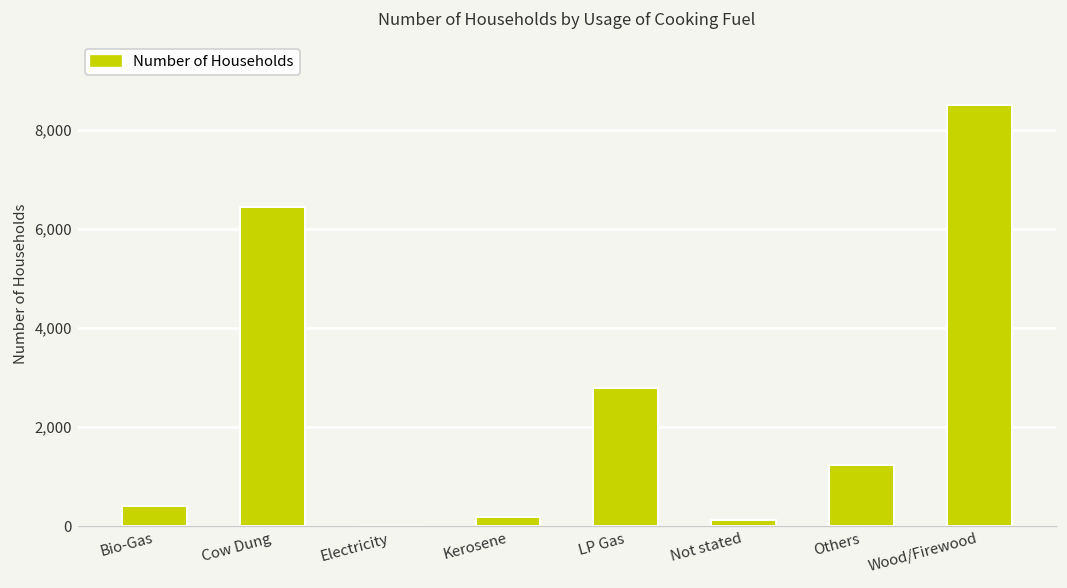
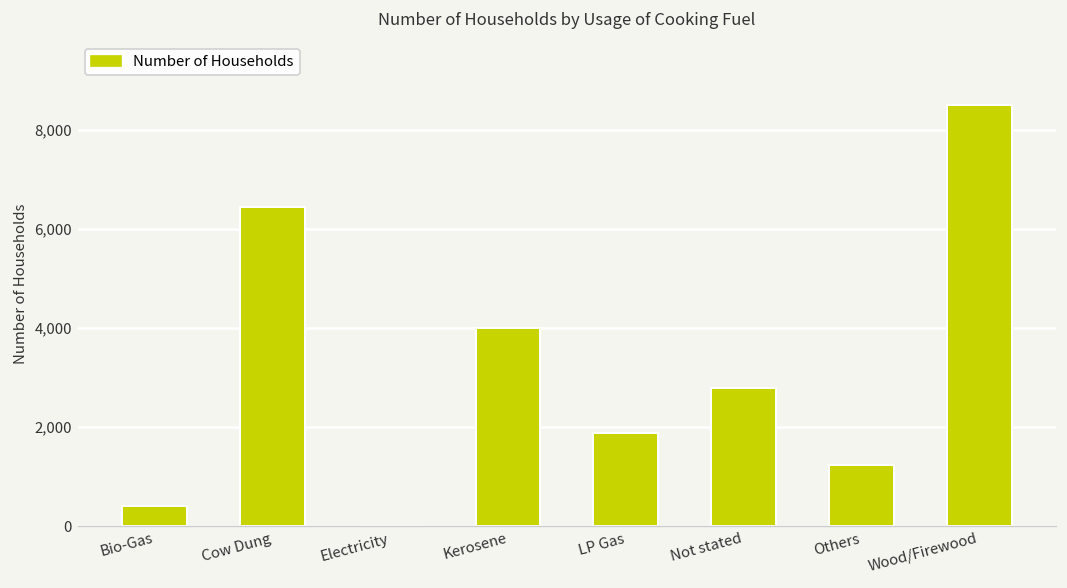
  {
    "Bio-Gas": "400",
    "Cow Dung": "6,400",
-   "Kerosene": "200",
-   "LP Gas": "2,800",
-   "Not stated": "100",
+   "Kerosene": "4,000",
+   "LP Gas": "1,900",
+   "Not stated": "2,800",
    "Others": "1,200",
    "Wood/Firewood": "8,500"
  }
